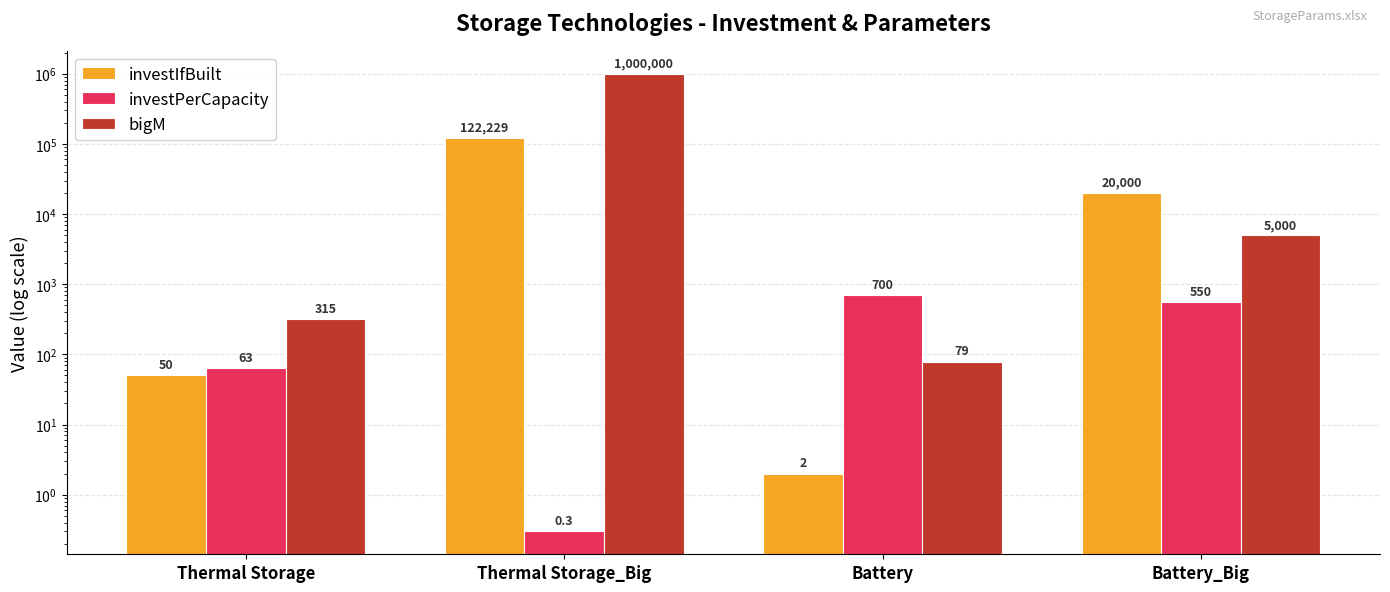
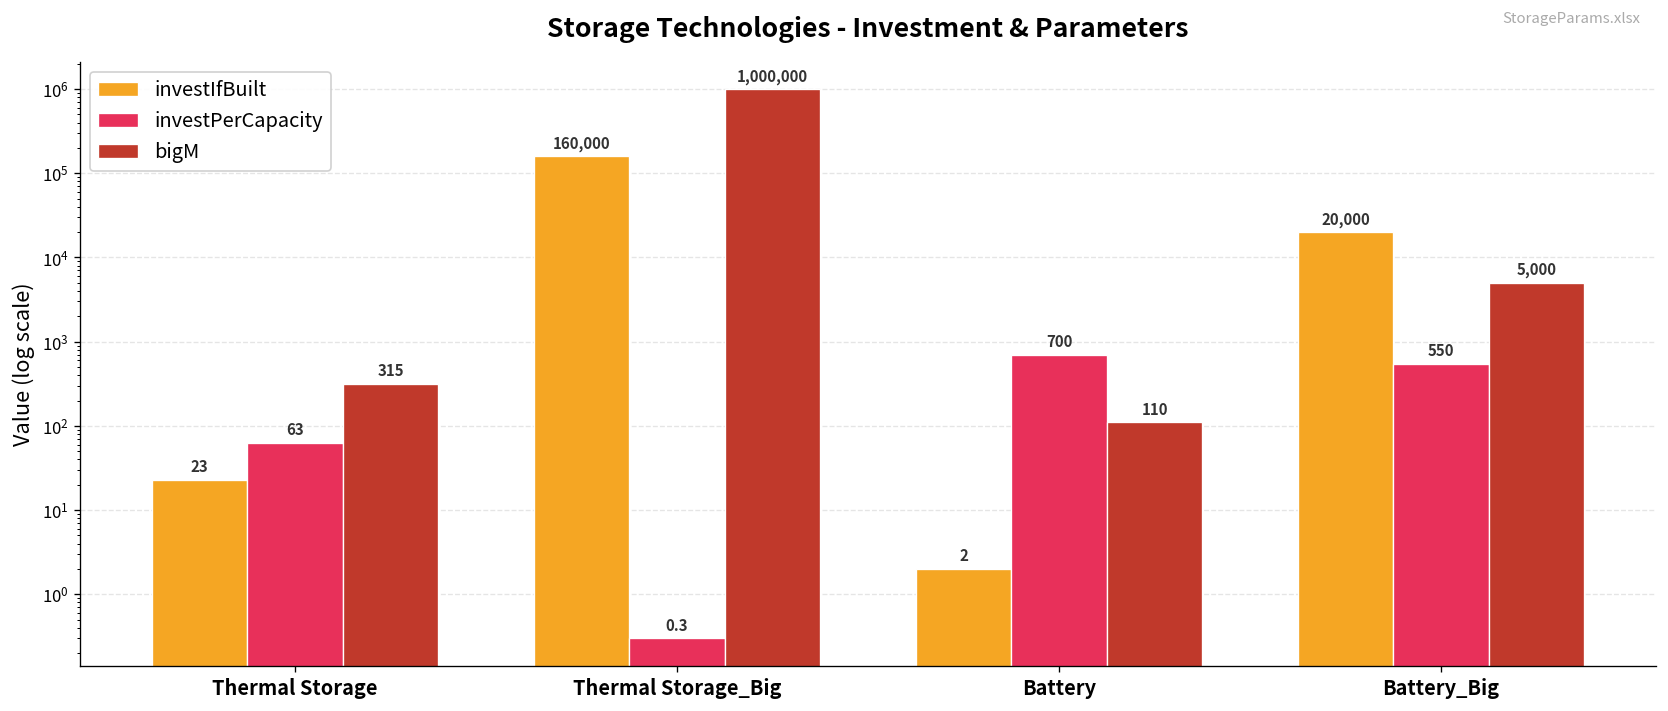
  {
    "investIfBuilt": {
-     "Thermal Storage": "50",
-     "Thermal Storage_Big": "122,229",
+     "Thermal Storage": "23",
+     "Thermal Storage_Big": "160,000",
      "Battery": "2",
      "Battery_Big": "20,000"
    },
    "investPerCapacity": {
      "Thermal Storage": "63",
      "Thermal Storage_Big": "0.3",
      "Battery": "700",
      "Battery_Big": "550"
    },
    "bigM": {
      "Thermal Storage": "315",
      "Thermal Storage_Big": "1,000,000",
-     "Battery": "79",
+     "Battery": "110",
      "Battery_Big": "5,000"
    }
  }
